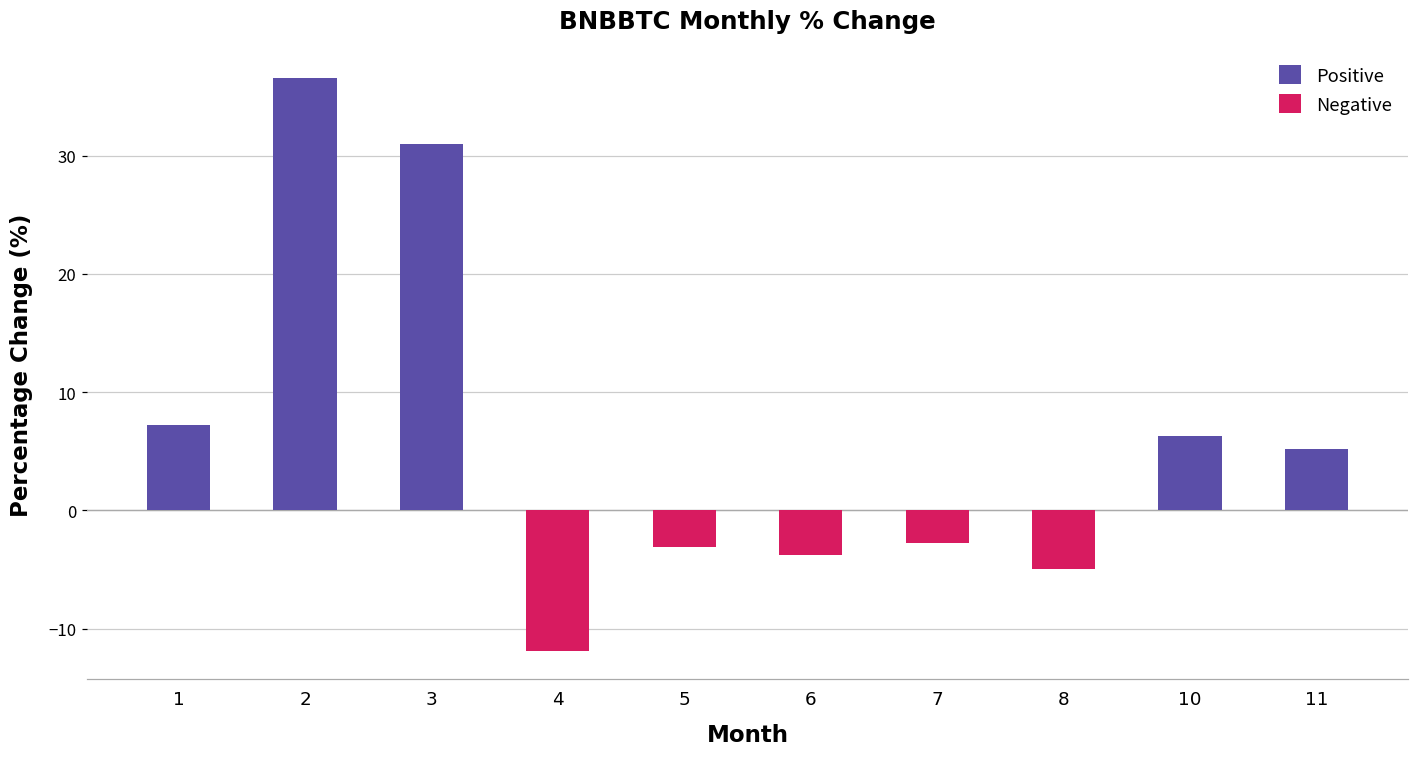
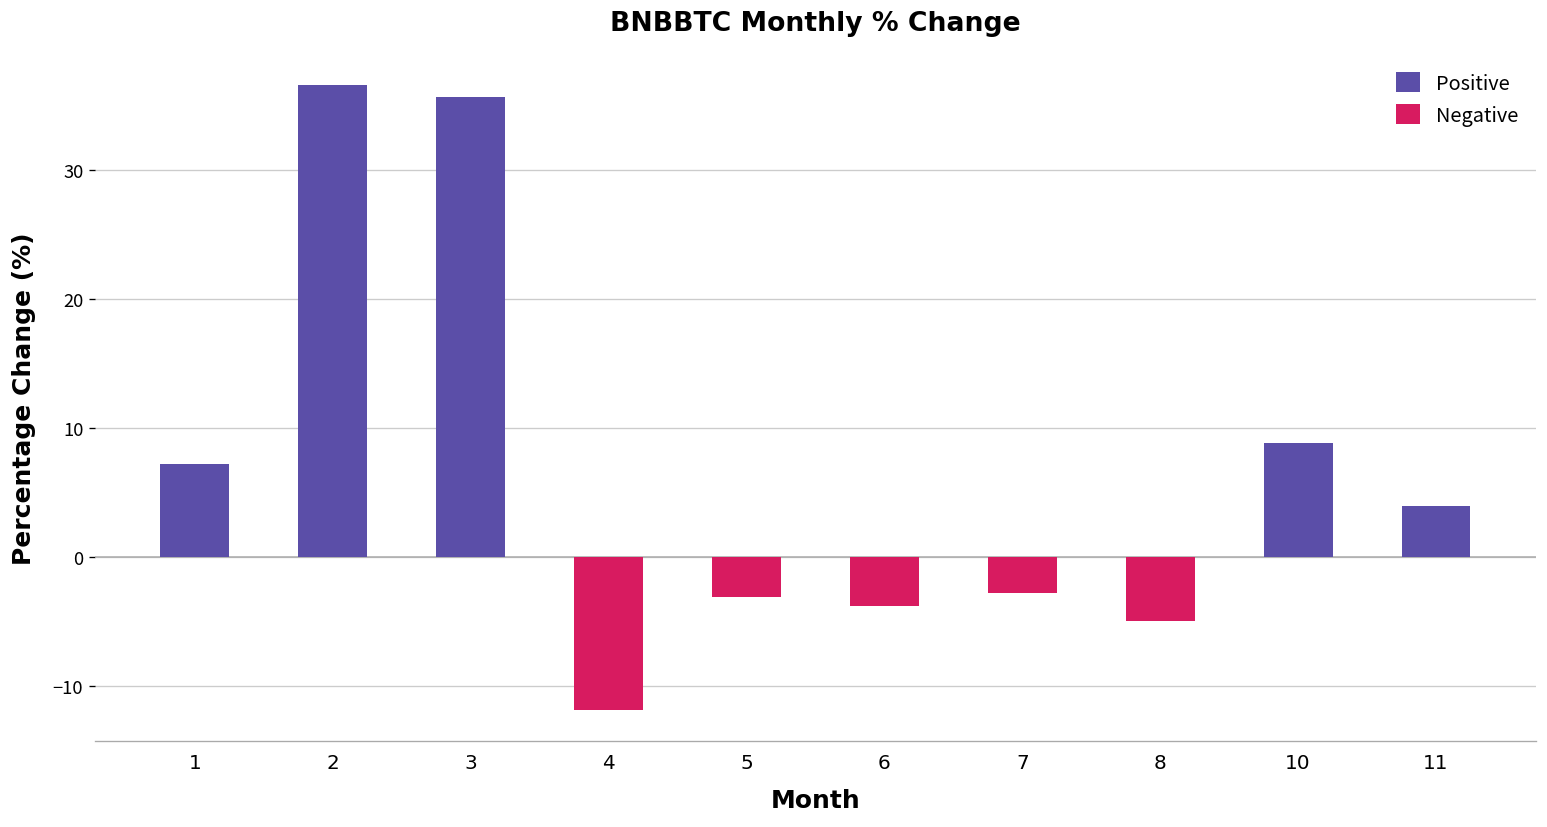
  {
    "1": 7.2,
    "2": 36.6,
-   "3": 30.9,
+   "3": 35.7,
    "4": -11.8,
    "5": -3.1,
    "6": -3.8,
    "7": -2.8,
    "8": -4.9,
-   "10": 6.3,
-   "11": 5.2
+   "10": 8.8,
+   "11": 4.0
  }
